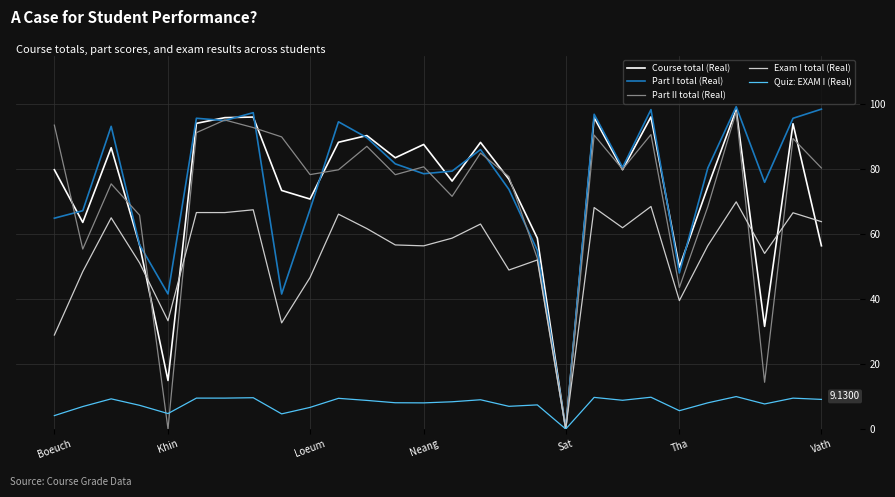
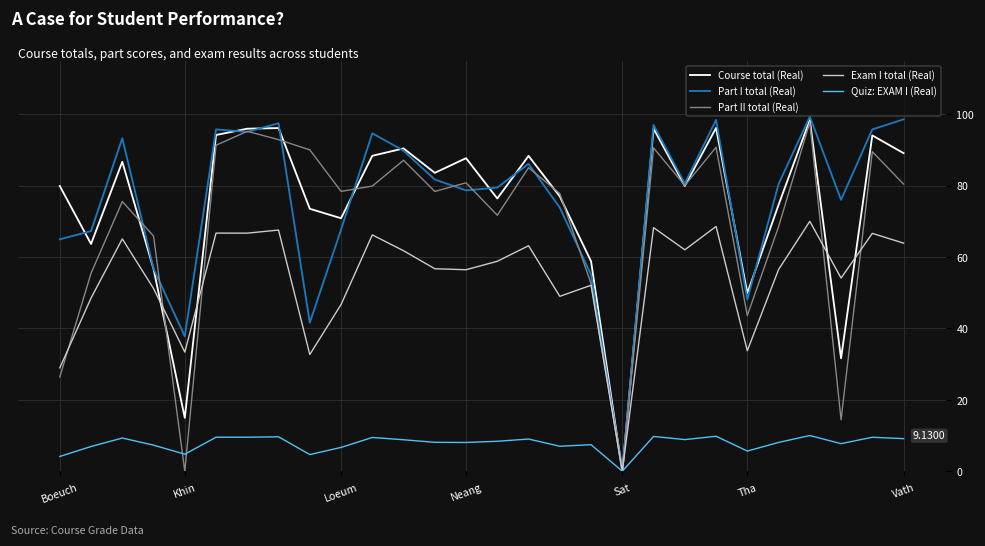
  {
    "Course total (Real)": {
      "Boeuch": 80,
      "Khin": 15,
      "Loeum": 71,
      "Neang": 88,
      "Tha": 50,
-     "Vath": 56
+     "Vath": 89
    },
    "Part I total (Real)": {
      "Boeuch": 65,
-     "Khin": 42,
+     "Khin": 38,
      "Loeum": 68,
      "Neang": 79,
      "Tha": 48,
      "Vath": 99
    },
    "Part II total (Real)": {
-     "Boeuch": 94,
+     "Boeuch": 26,
      "Khin": 0,
      "Loeum": 78,
      "Neang": 81,
      "Tha": 44,
      "Vath": 80
    },
    "Exam I total (Real)": {
      "Boeuch": 29,
      "Khin": 33,
      "Loeum": 47,
      "Neang": 56,
-     "Tha": 40,
+     "Tha": 34,
      "Vath": 64
    },
    "Quiz: EXAM I (Real)": {
      "Boeuch": 4,
      "Khin": 5,
      "Loeum": 7,
      "Neang": 8,
      "Tha": 6
    }
  }
